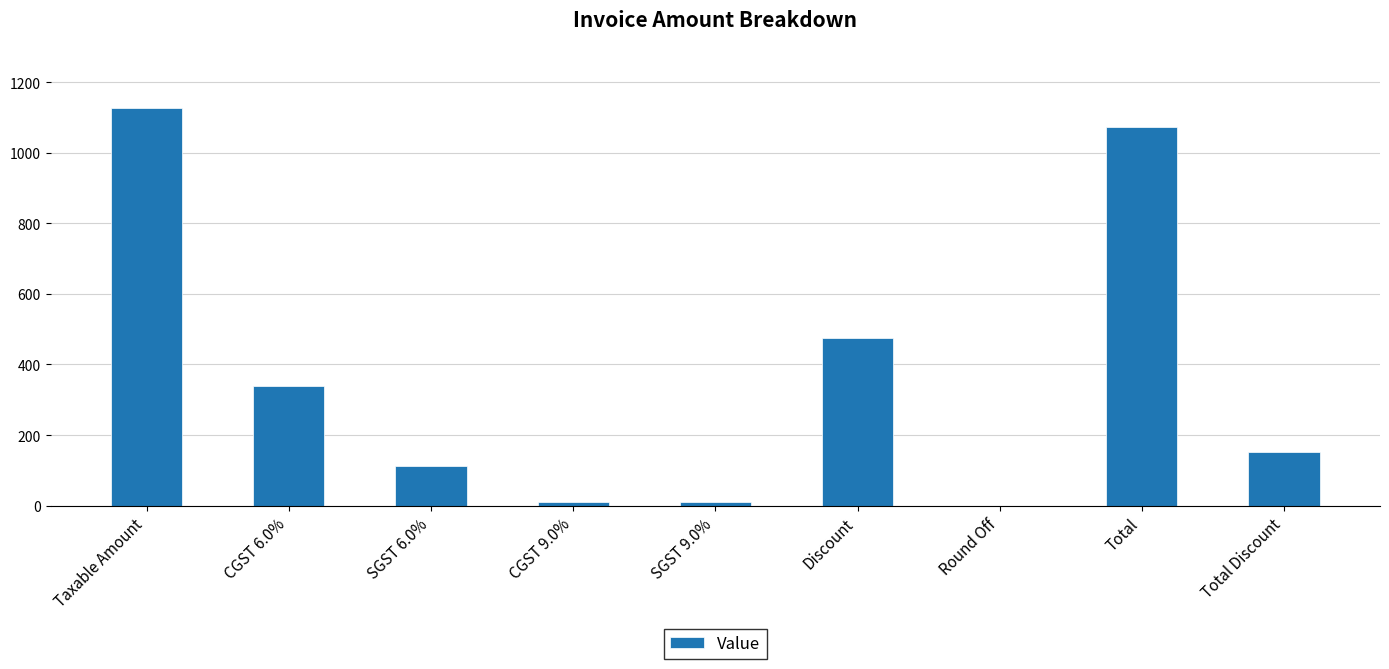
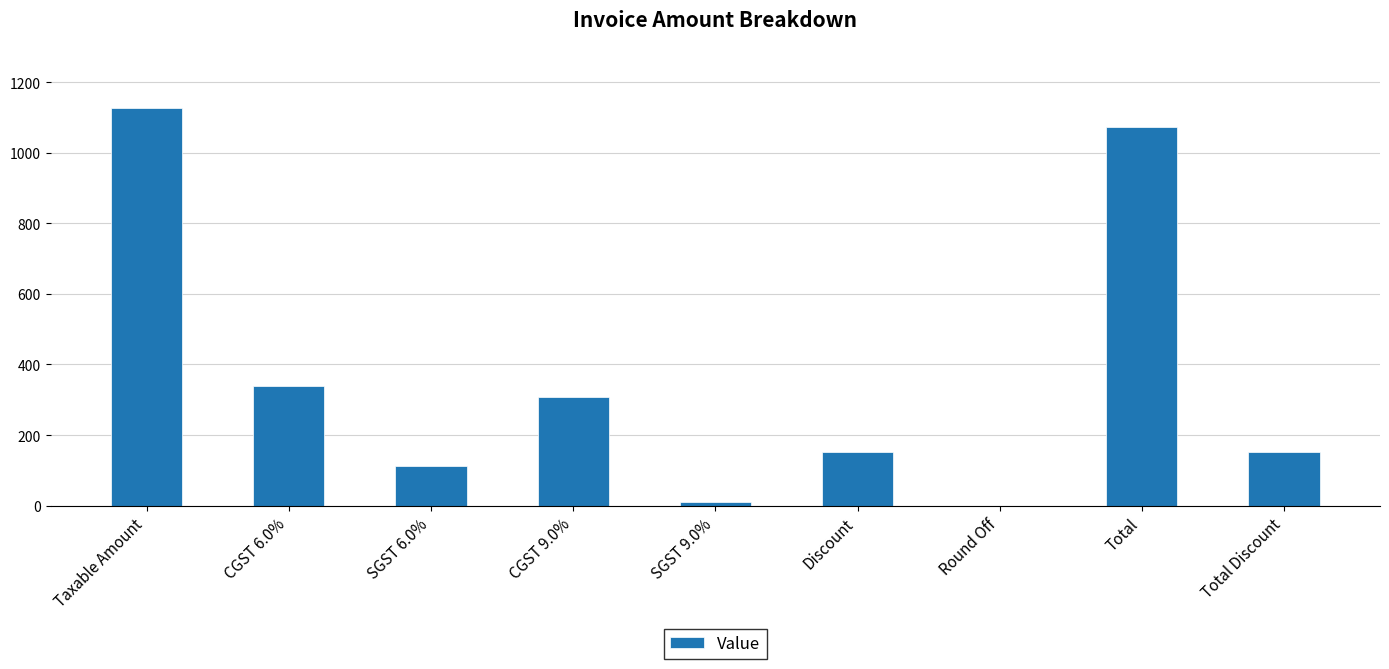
  {
    "Taxable Amount": 1130,
    "CGST 6.0%": 340,
    "SGST 6.0%": 110,
-   "CGST 9.0%": 10,
+   "CGST 9.0%": 310,
    "SGST 9.0%": 10,
-   "Discount": 480,
+   "Discount": 150,
    "Total": 1070,
    "Total Discount": 150
  }
